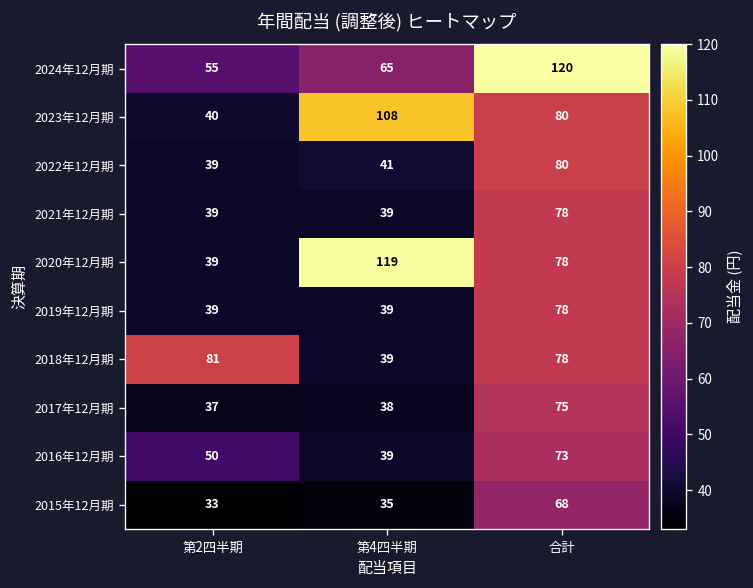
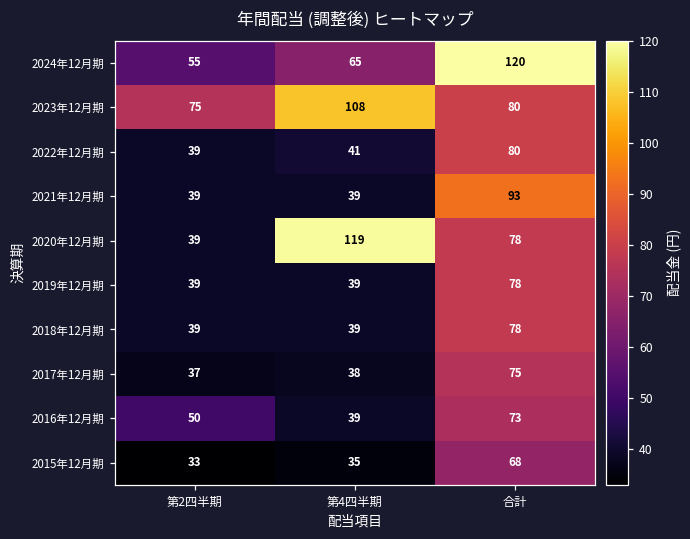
  {
    "2024年12月期": {
      "第2四半期": 55,
      "第4四半期": 65,
      "合計": 120
    },
    "2023年12月期": {
-     "第2四半期": 40,
+     "第2四半期": 75,
      "第4四半期": 108,
      "合計": 80
    },
    "2022年12月期": {
      "第2四半期": 39,
      "第4四半期": 41,
      "合計": 80
    },
    "2021年12月期": {
      "第2四半期": 39,
      "第4四半期": 39,
-     "合計": 78
+     "合計": 93
    },
    "2020年12月期": {
      "第2四半期": 39,
      "第4四半期": 119,
      "合計": 78
    },
    "2019年12月期": {
      "第2四半期": 39,
      "第4四半期": 39,
      "合計": 78
    },
    "2018年12月期": {
-     "第2四半期": 81,
+     "第2四半期": 39,
      "第4四半期": 39,
      "合計": 78
    },
    "2017年12月期": {
      "第2四半期": 37,
      "第4四半期": 38,
      "合計": 75
    },
    "2016年12月期": {
      "第2四半期": 50,
      "第4四半期": 39,
      "合計": 73
    },
    "2015年12月期": {
      "第2四半期": 33,
      "第4四半期": 35,
      "合計": 68
    }
  }
